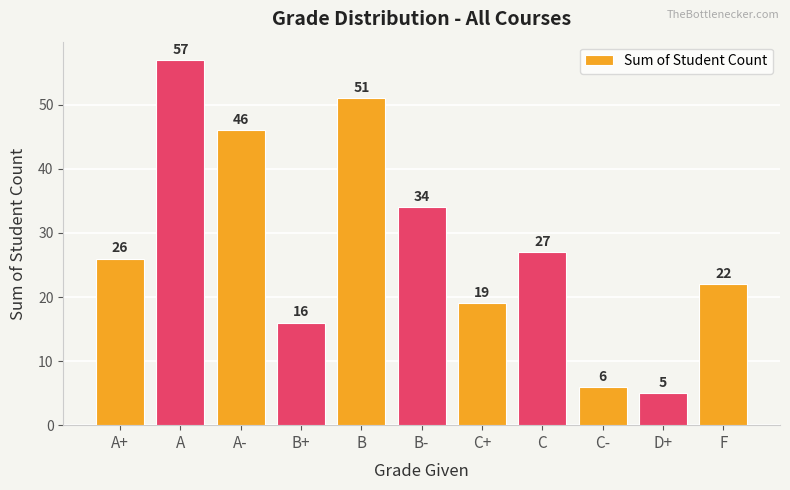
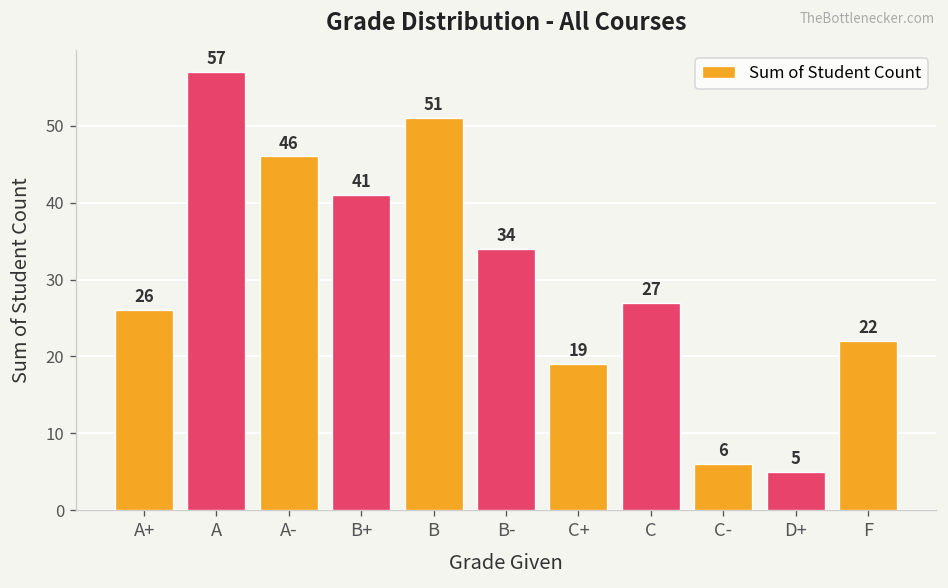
  {
    "A+": 26,
    "A": 57,
    "A-": 46,
-   "B+": 16,
+   "B+": 41,
    "B": 51,
    "B-": 34,
    "C+": 19,
    "C": 27,
    "C-": 6,
    "D+": 5,
    "F": 22
  }
